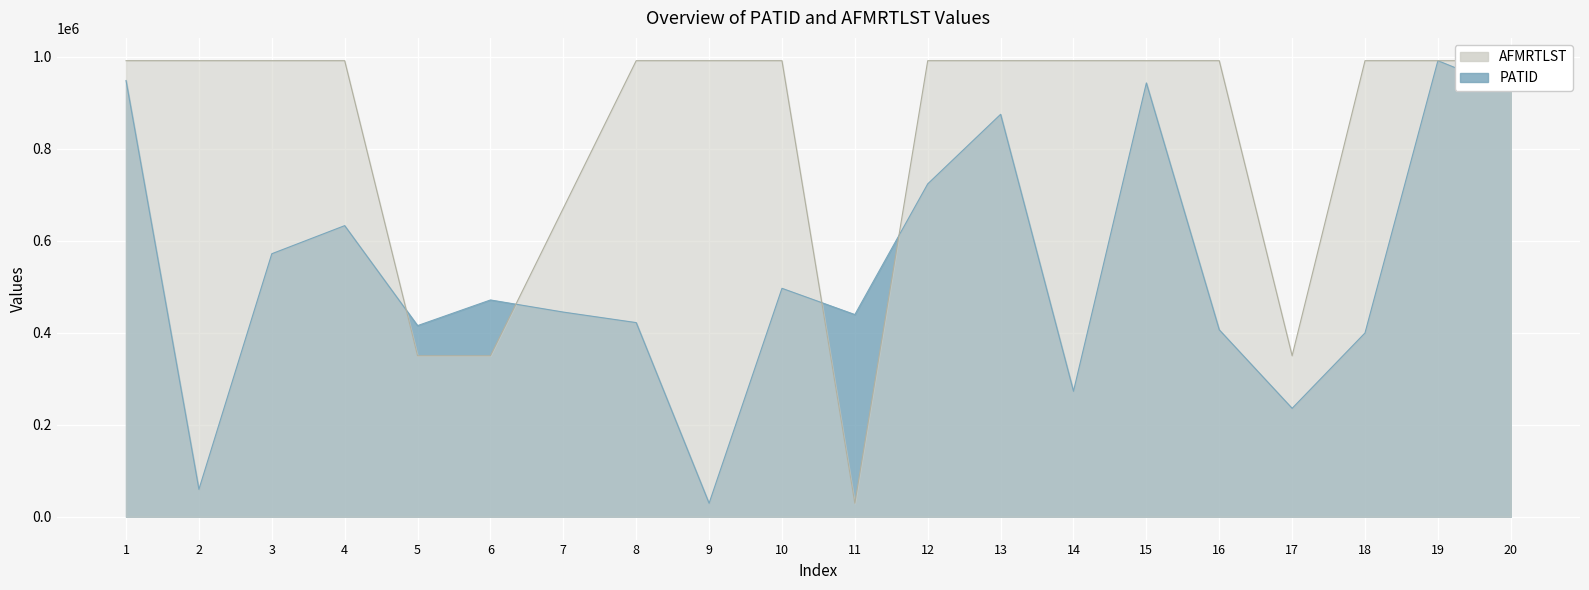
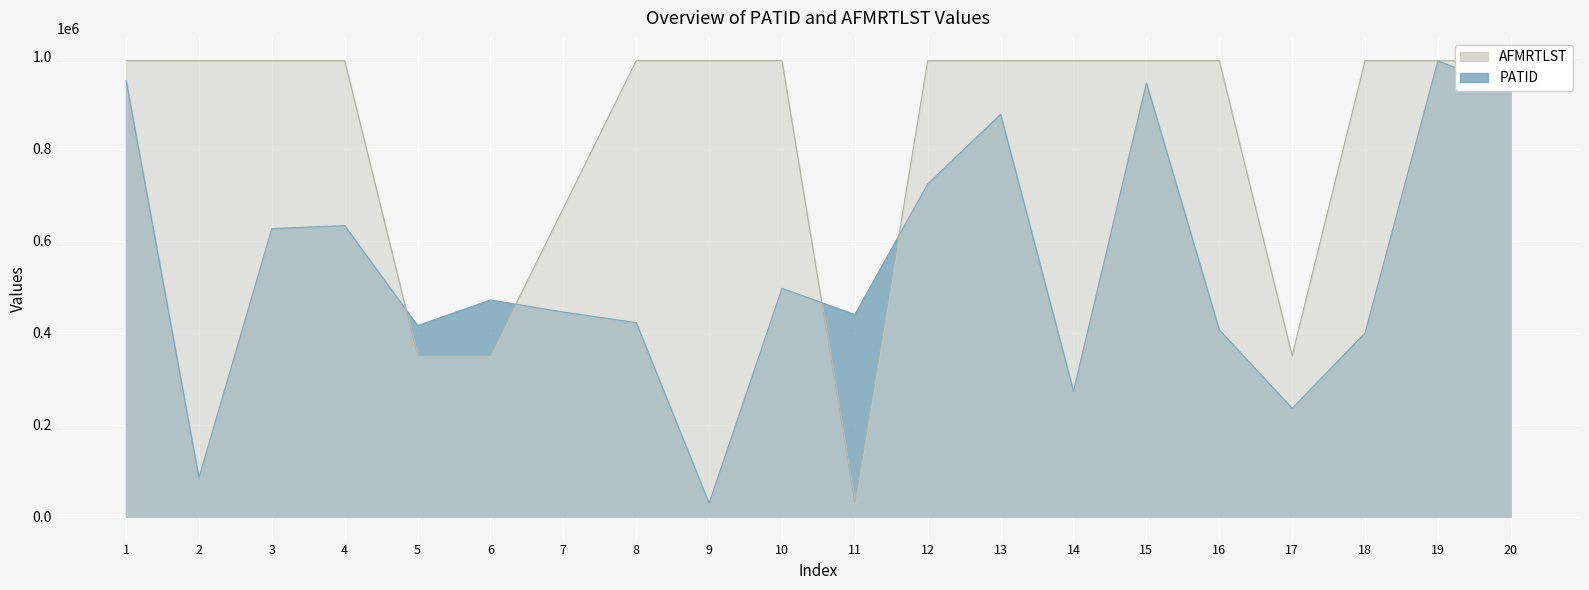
  {
    "PATID": {
      "1": 950000,
-     "2": 60000,
-     "3": 570000,
+     "2": 90000,
+     "3": 630000,
      "4": 630000,
      "5": 420000,
      "6": 470000,
      "7": 440000,
      "8": 420000,
      "9": 30000,
      "10": 500000,
      "11": 440000,
      "12": 720000,
      "13": 870000,
      "14": 270000,
      "15": 940000,
      "16": 410000,
      "17": 240000,
      "18": 400000
    },
    "AFMRTLST": {
      "1": 990000,
      "2": 990000,
      "3": 990000,
      "4": 990000,
      "5": 350000,
      "6": 350000,
      "7": 670000,
      "8": 990000,
      "9": 990000,
      "10": 990000,
      "11": 30000,
      "12": 990000,
      "13": 990000,
      "14": 990000,
      "15": 990000,
      "16": 990000,
      "17": 350000,
      "18": 990000
    }
  }
